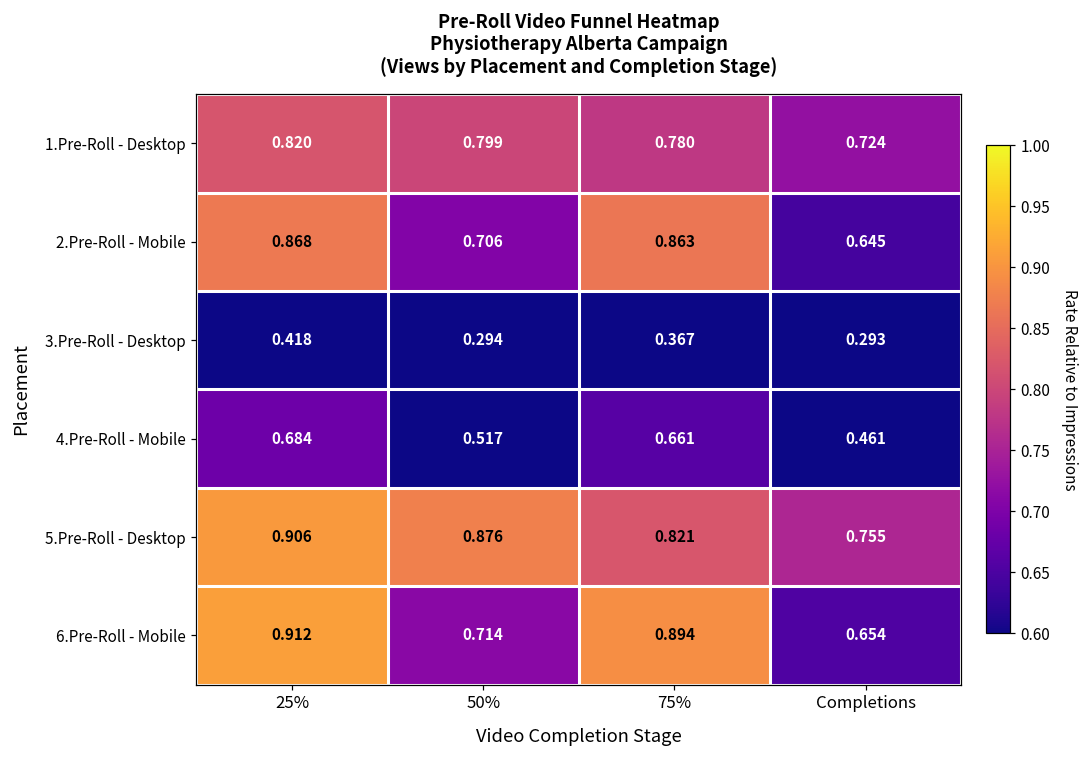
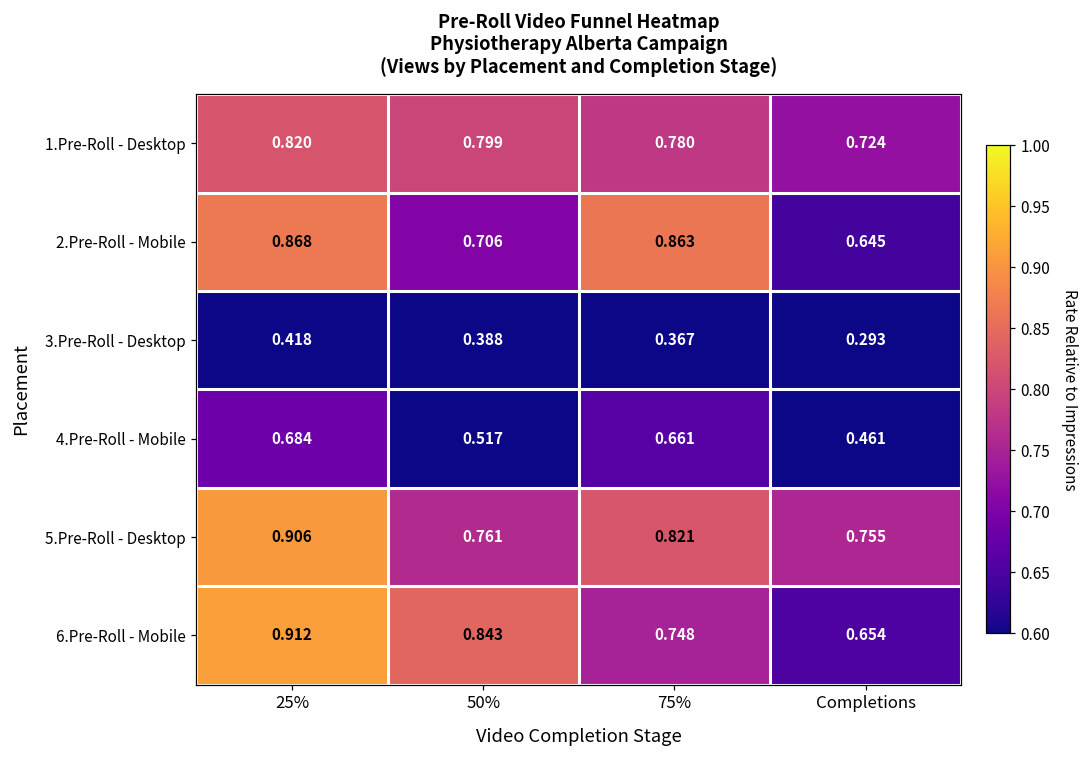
  {
    "1.Pre-Roll - Desktop": {
      "25%": 0.820,
      "50%": 0.799,
      "75%": 0.780,
      "Completions": 0.724
    },
    "2.Pre-Roll - Mobile": {
      "25%": 0.868,
      "50%": 0.706,
      "75%": 0.863,
      "Completions": 0.645
    },
    "3.Pre-Roll - Desktop": {
      "25%": 0.418,
-     "50%": 0.294,
+     "50%": 0.388,
      "75%": 0.367,
      "Completions": 0.293
    },
    "4.Pre-Roll - Mobile": {
      "25%": 0.684,
      "50%": 0.517,
      "75%": 0.661,
      "Completions": 0.461
    },
    "5.Pre-Roll - Desktop": {
      "25%": 0.906,
-     "50%": 0.876,
+     "50%": 0.761,
      "75%": 0.821,
      "Completions": 0.755
    },
    "6.Pre-Roll - Mobile": {
      "25%": 0.912,
-     "50%": 0.714,
-     "75%": 0.894,
+     "50%": 0.843,
+     "75%": 0.748,
      "Completions": 0.654
    }
  }
